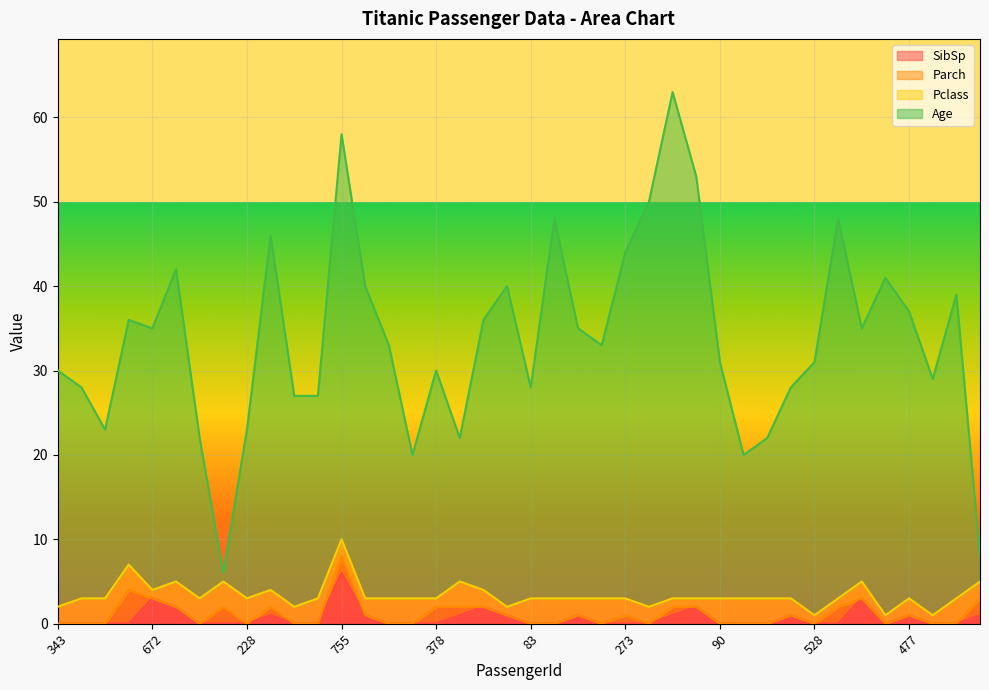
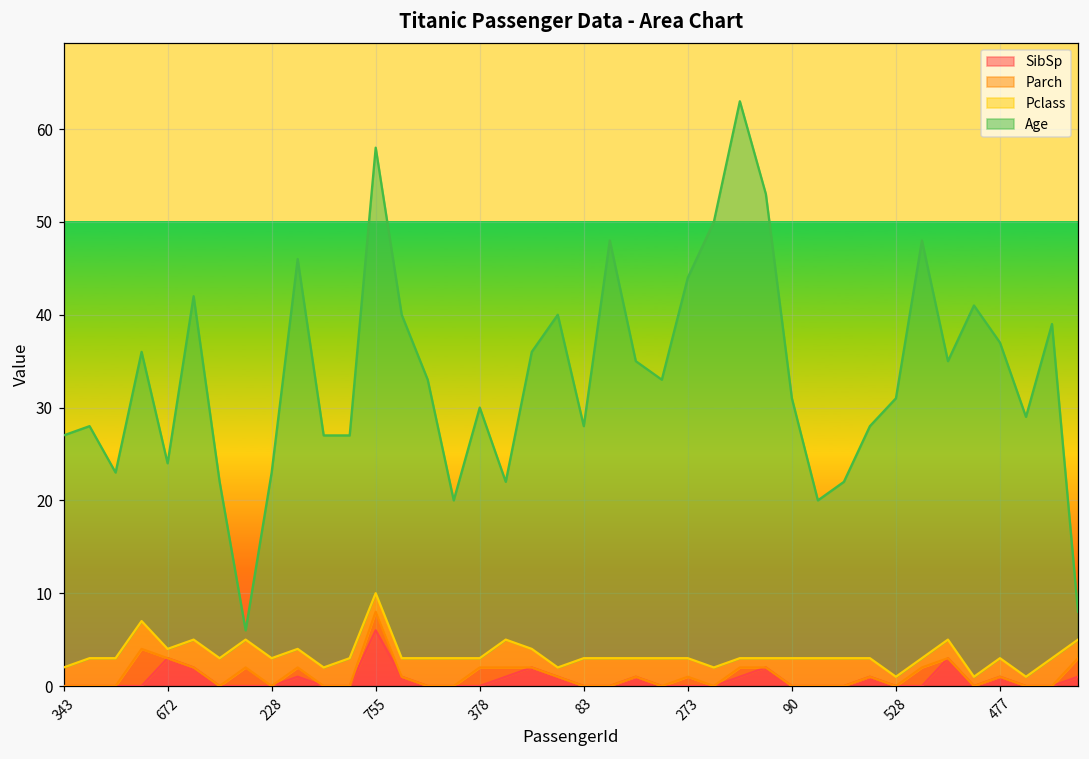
  {
    "SibSp": {
      "755": 6,
      "378": 0,
      "273": 0
    },
    "Age": {
-     "343": 28,
-     "672": 31,
+     "343": 25,
+     "672": 20,
      "228": 20,
      "755": 48,
      "378": 27,
      "83": 25,
      "273": 41,
      "90": 28,
      "528": 30,
      "477": 34
    }
  }
